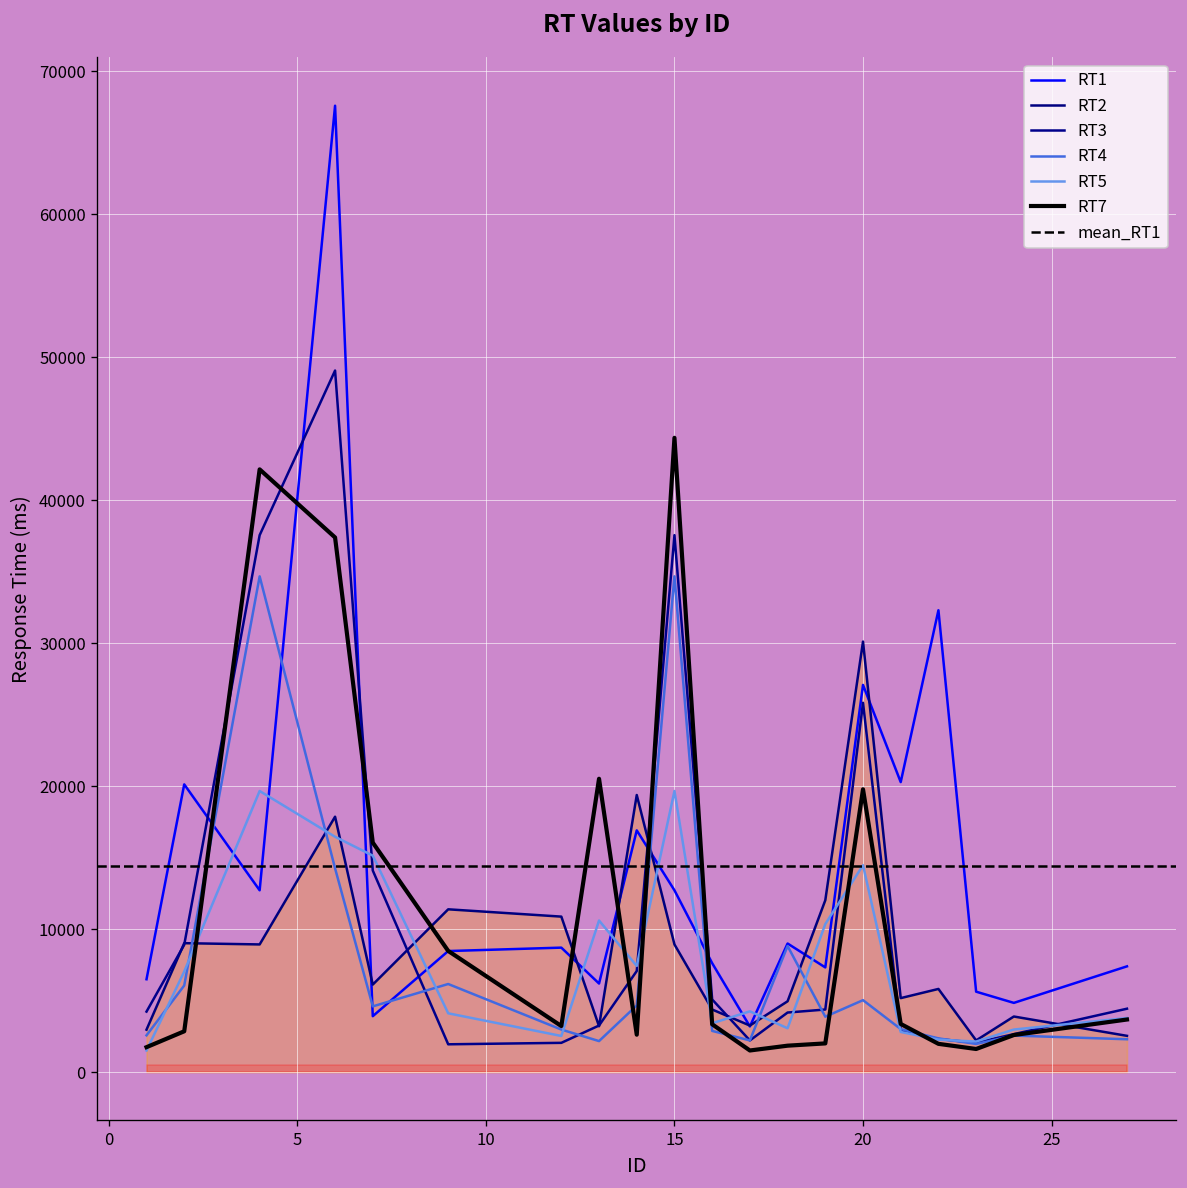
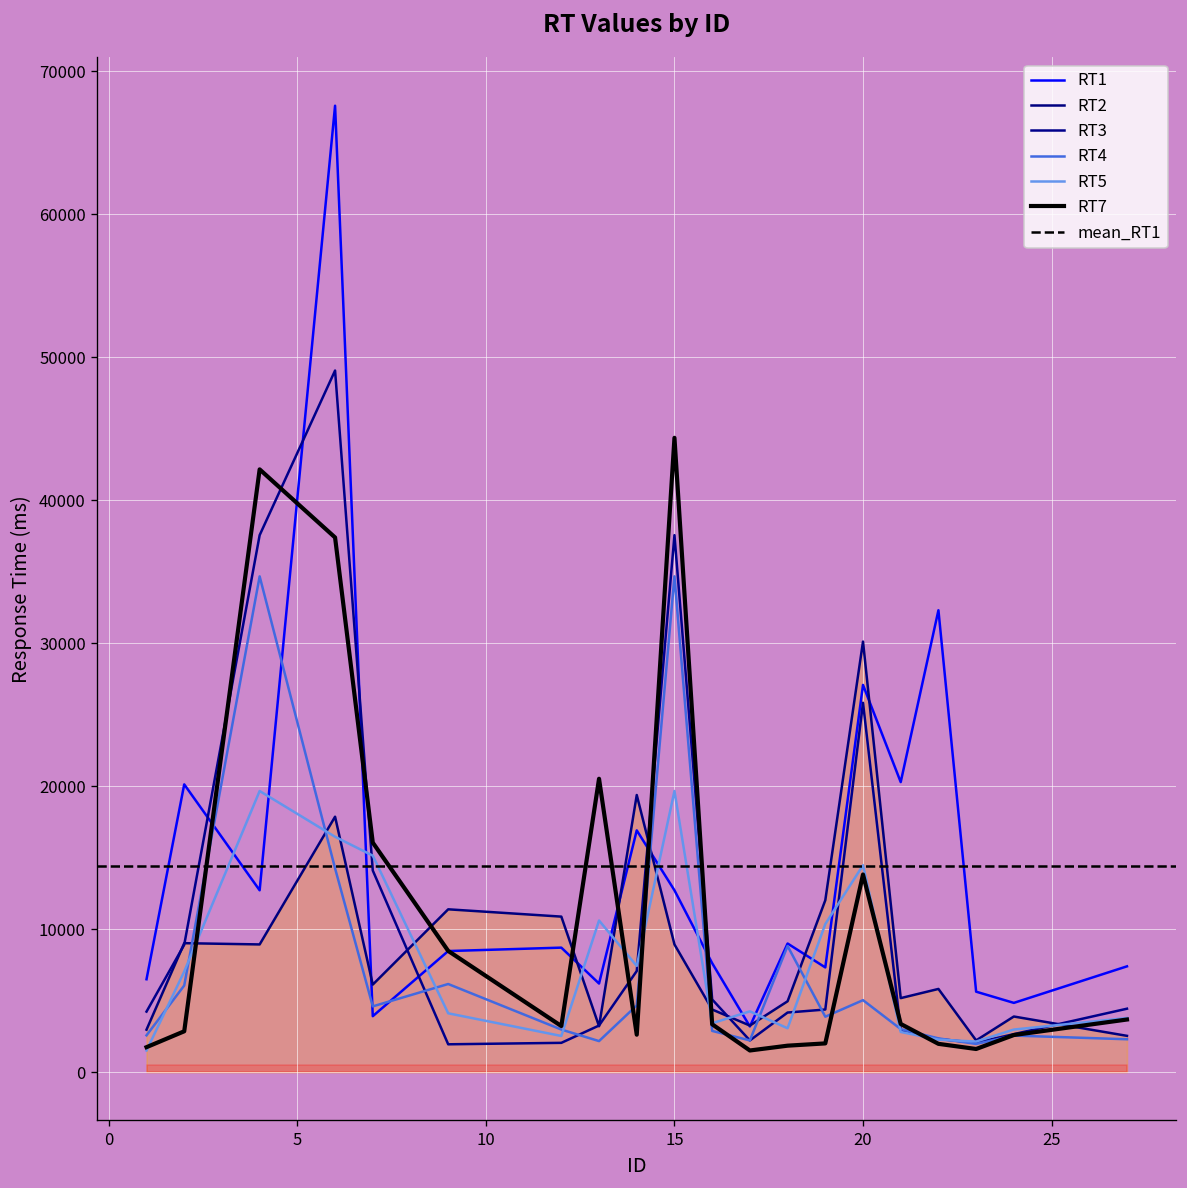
  {
    "RT1": {
      "15": 12700,
      "20": 27100
    },
    "RT7": {
      "15": 44400,
-     "20": 19800
+     "20": 13800
    }
  }
